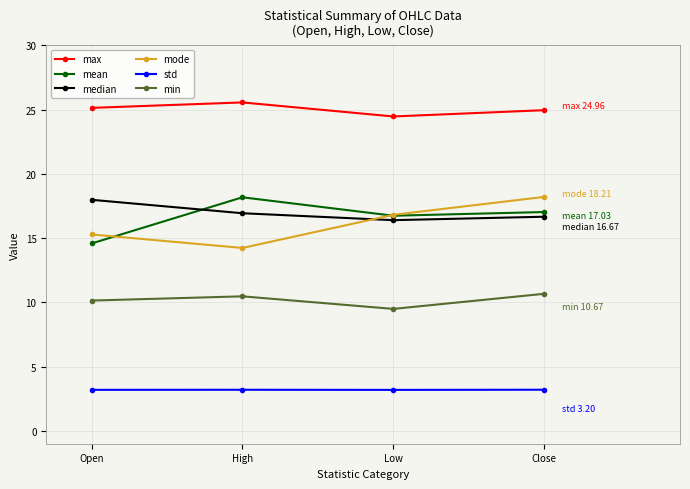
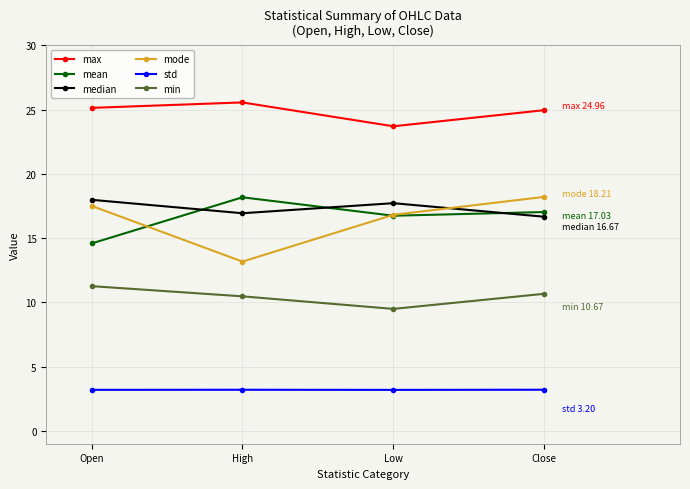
  {
    "max": {
      "Open": 25.1,
      "High": 25.6,
-     "Low": 24.5
+     "Low": 23.7
    },
    "mean": {
      "Close": 17.03
    },
    "median": {
      "Open": 18.0,
      "High": 16.9,
-     "Low": 16.4
+     "Low": 17.7
    },
    "mode": {
-     "Open": 15.3,
-     "High": 14.2
+     "Open": 17.5,
+     "High": 13.2
    },
    "std": {
      "Close": 3.20
    },
    "min": {
-     "Open": 10.1,
+     "Open": 11.3,
      "High": 10.5,
      "Low": 9.5
    }
  }
